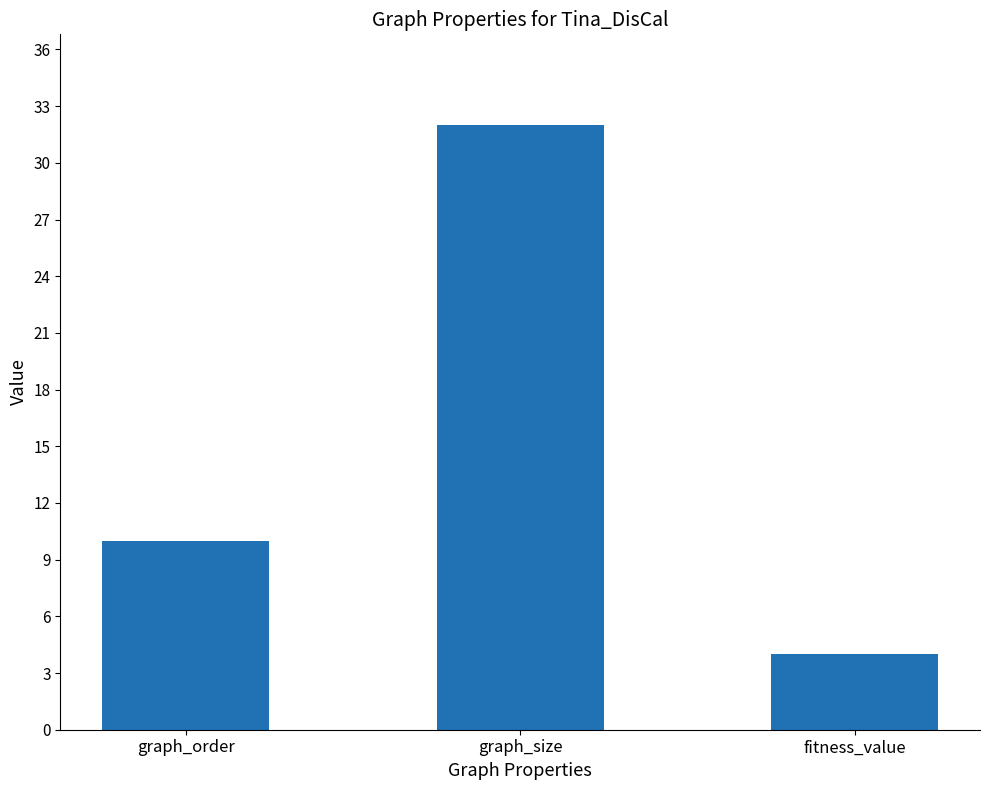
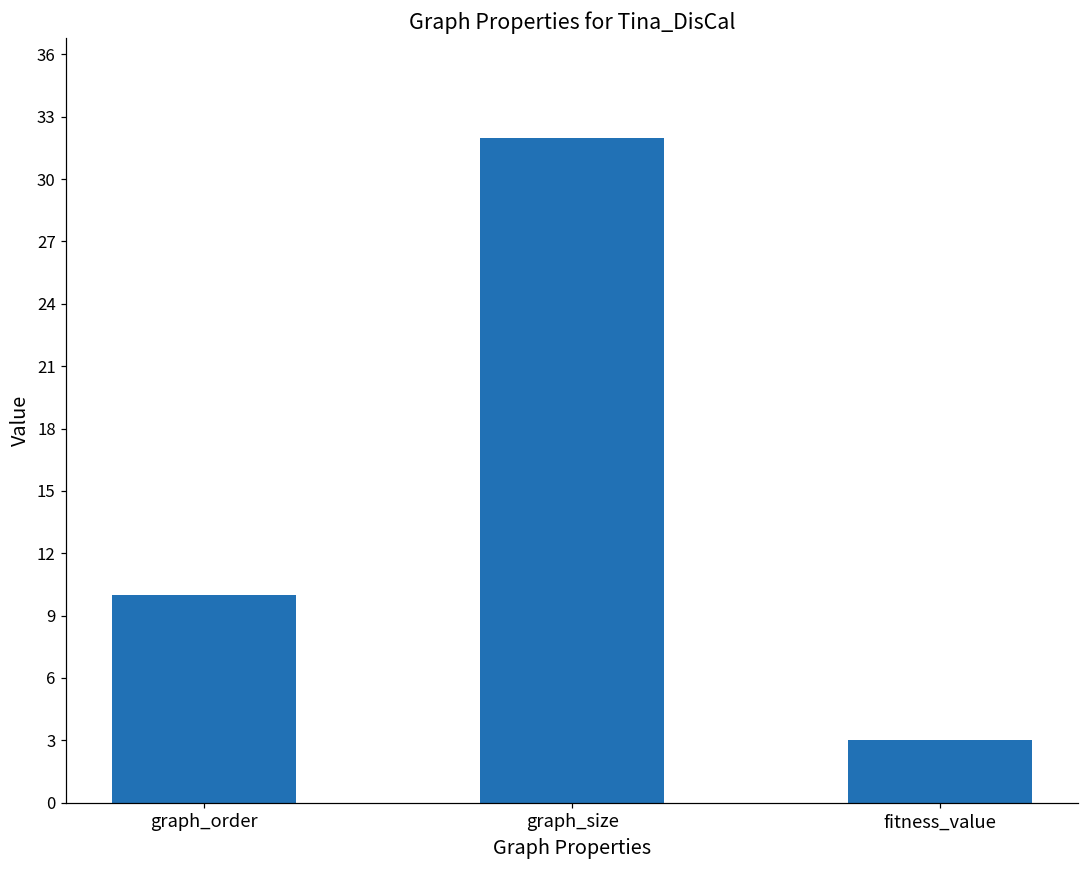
  {
    "graph_order": 10,
    "graph_size": 32,
-   "fitness_value": 4
+   "fitness_value": 3
  }
